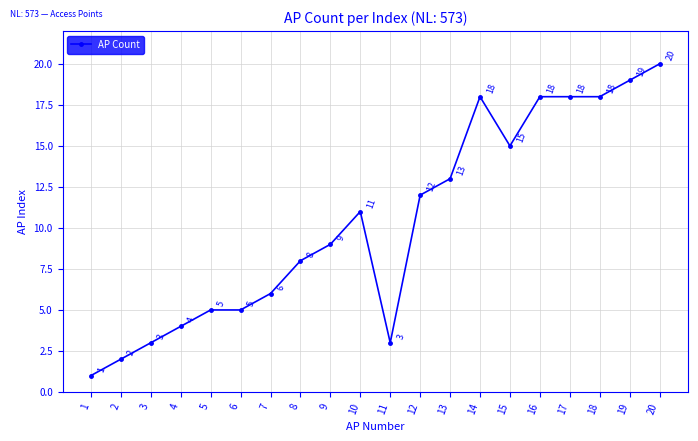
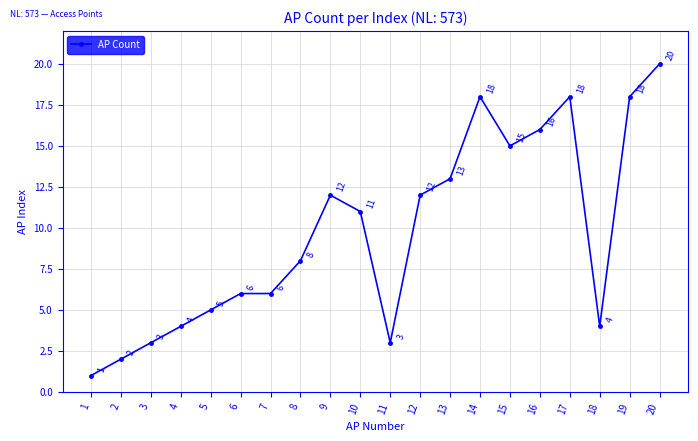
  {
    "1": 1,
    "2": 2,
    "3": 3,
    "4": 4,
    "5": 5,
-   "6": 5,
+   "6": 6,
    "7": 6,
    "8": 8,
-   "9": 9,
+   "9": 12,
    "10": 11,
    "11": 3,
    "12": 12,
    "13": 13,
    "14": 18,
    "15": 15,
-   "16": 18,
+   "16": 16,
    "17": 18,
-   "18": 18,
-   "19": 19,
+   "18": 4,
+   "19": 18,
    "20": 20
  }
